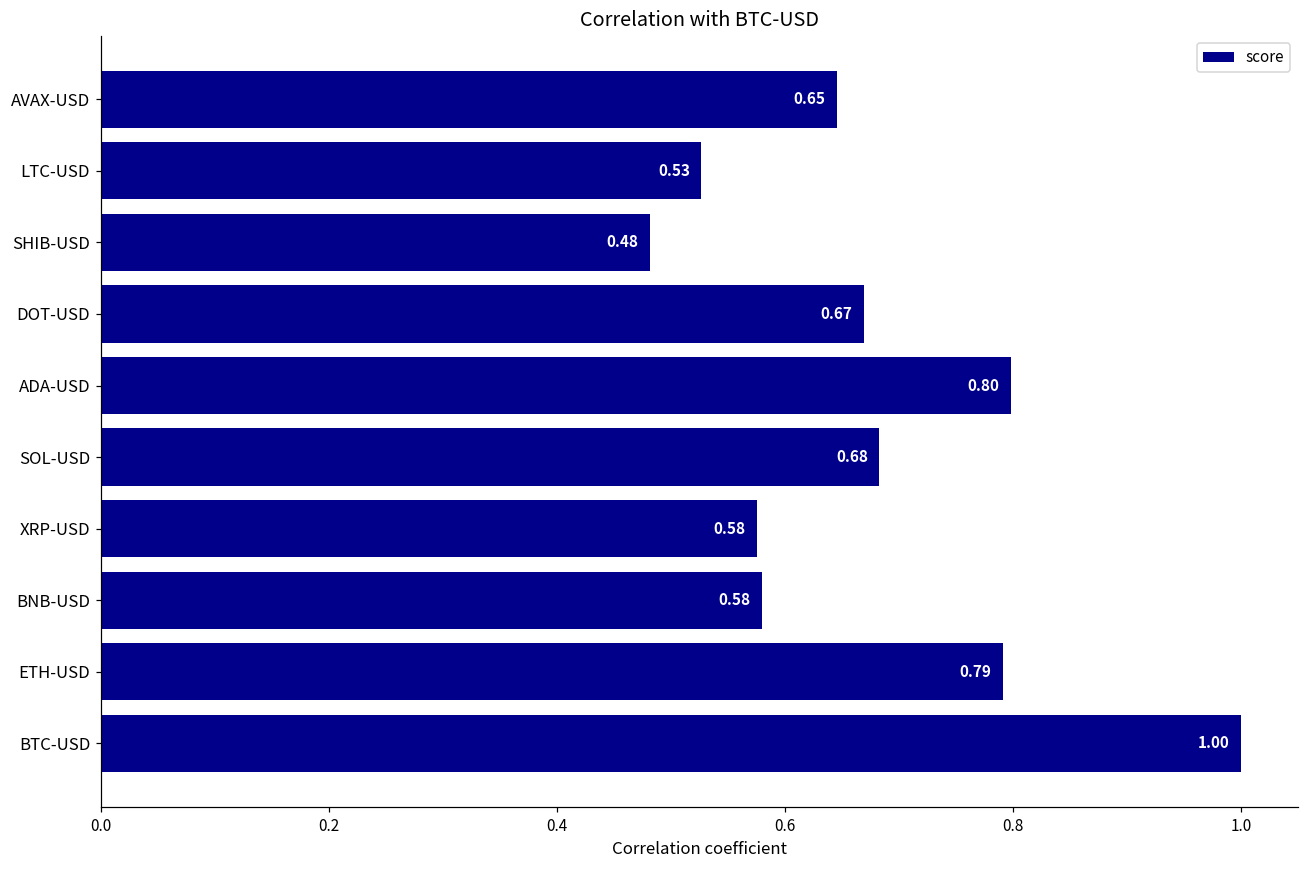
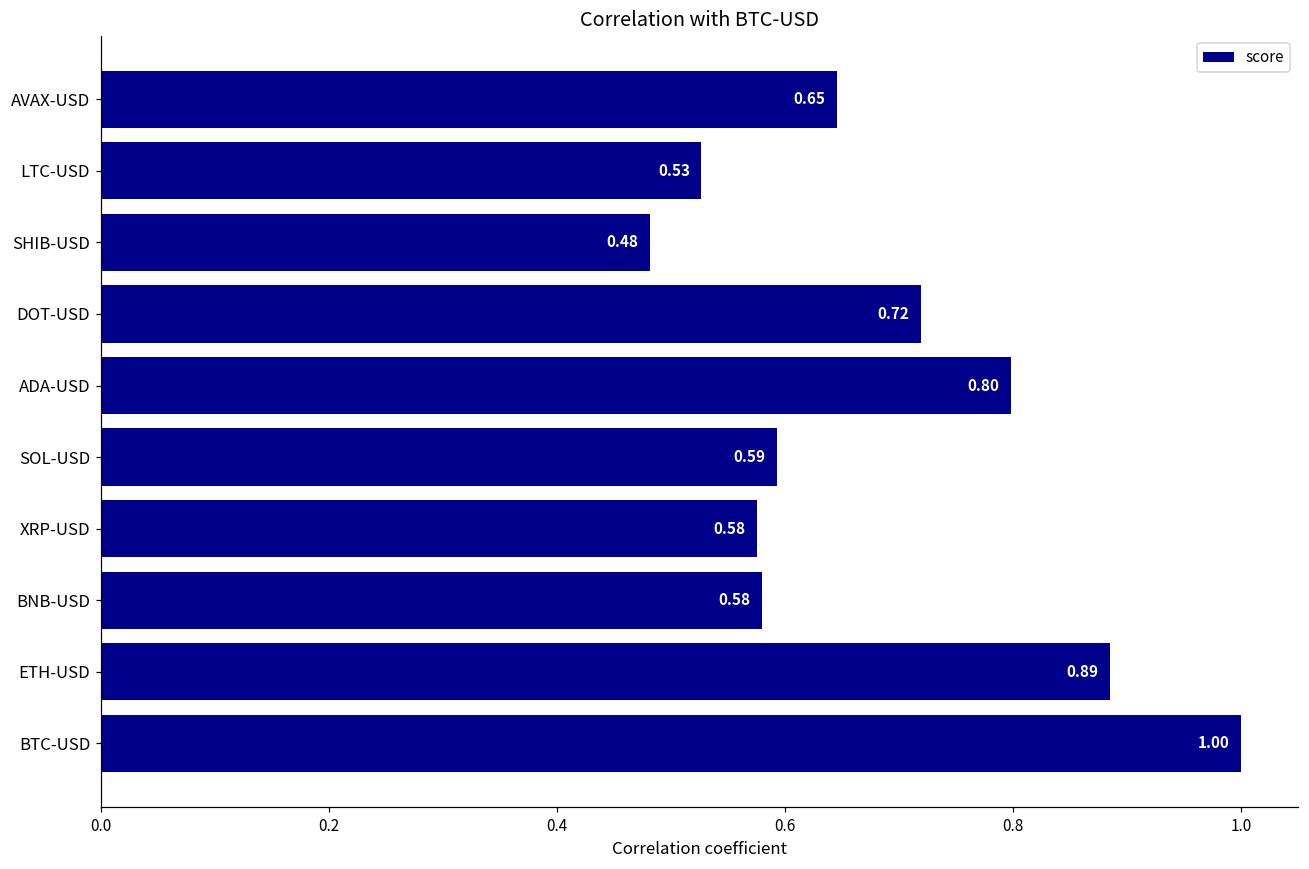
  {
    "AVAX-USD": 0.65,
    "LTC-USD": 0.53,
    "SHIB-USD": 0.48,
-   "DOT-USD": 0.67,
+   "DOT-USD": 0.72,
    "ADA-USD": 0.80,
-   "SOL-USD": 0.68,
+   "SOL-USD": 0.59,
    "XRP-USD": 0.58,
    "BNB-USD": 0.58,
-   "ETH-USD": 0.79,
+   "ETH-USD": 0.89,
    "BTC-USD": 1.00
  }
